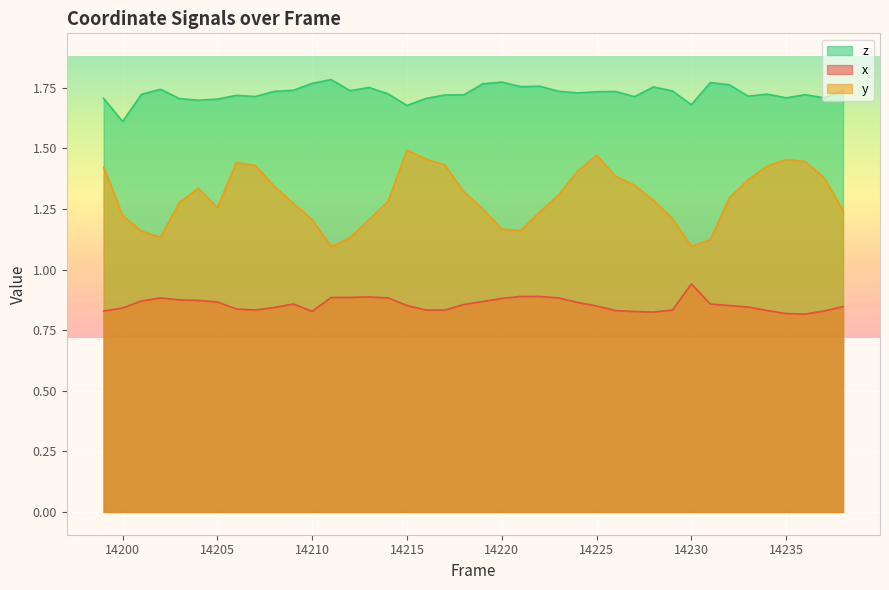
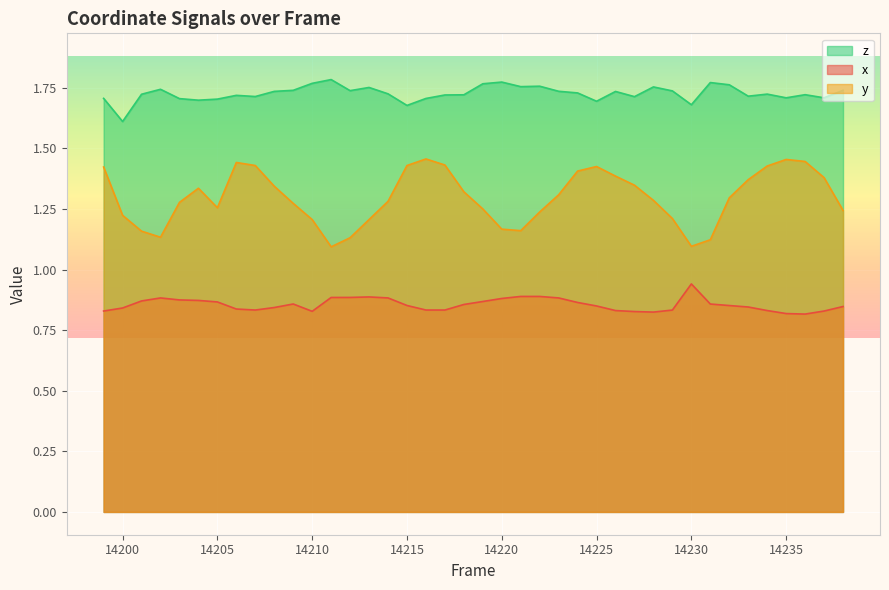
  {
    "z": {
      "14200": 1.61,
      "14205": 1.70,
      "14210": 1.77,
      "14215": 1.68,
      "14220": 1.77,
-     "14225": 1.73,
+     "14225": 1.69,
      "14230": 1.68,
      "14235": 1.71
    },
    "x": {
      "14200": 0.84,
      "14205": 0.87,
      "14210": 0.83,
      "14215": 0.85,
      "14220": 0.88,
      "14225": 0.85,
      "14230": 0.94,
      "14235": 0.82
    },
    "y": {
      "14200": 1.22,
      "14205": 1.26,
      "14210": 1.21,
-     "14215": 1.49,
+     "14215": 1.43,
      "14220": 1.17,
-     "14225": 1.47,
+     "14225": 1.43,
      "14230": 1.10,
      "14235": 1.45
    }
  }
